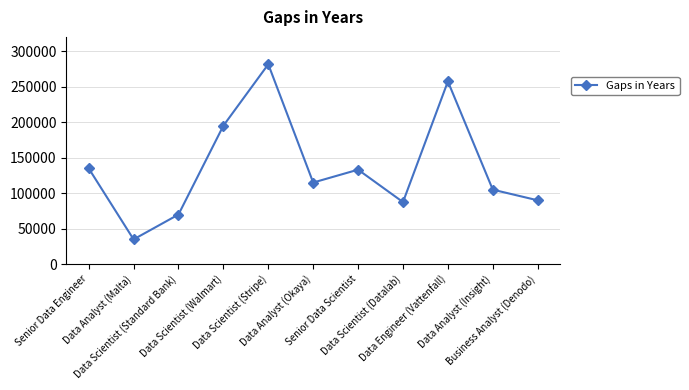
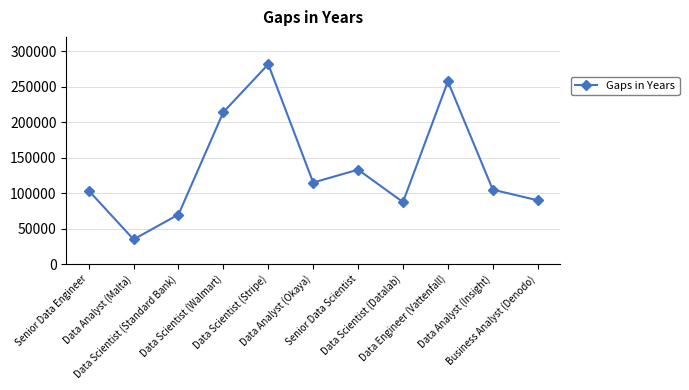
  {
-   "Senior Data Engineer": 140000,
+   "Senior Data Engineer": 100000,
    "Data Analyst (Malta)": 40000,
    "Data Scientist (Standard Bank)": 70000,
-   "Data Scientist (Walmart)": 200000,
+   "Data Scientist (Walmart)": 210000,
    "Data Scientist (Stripe)": 280000,
    "Data Analyst (Okaya)": 120000,
    "Senior Data Scientist": 130000,
    "Data Scientist (Datalab)": 90000,
    "Data Engineer (Vattenfall)": 260000,
    "Data Analyst (Insight)": 110000,
    "Business Analyst (Denodo)": 90000
  }
